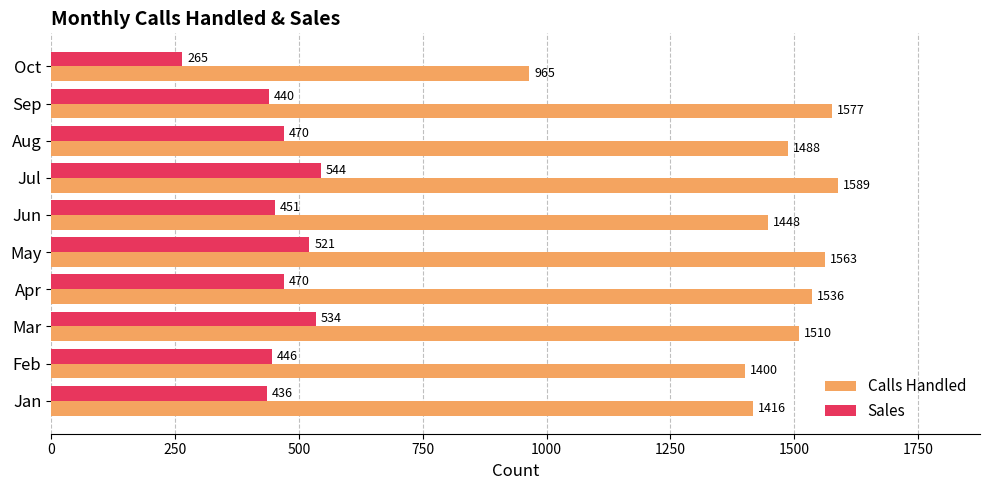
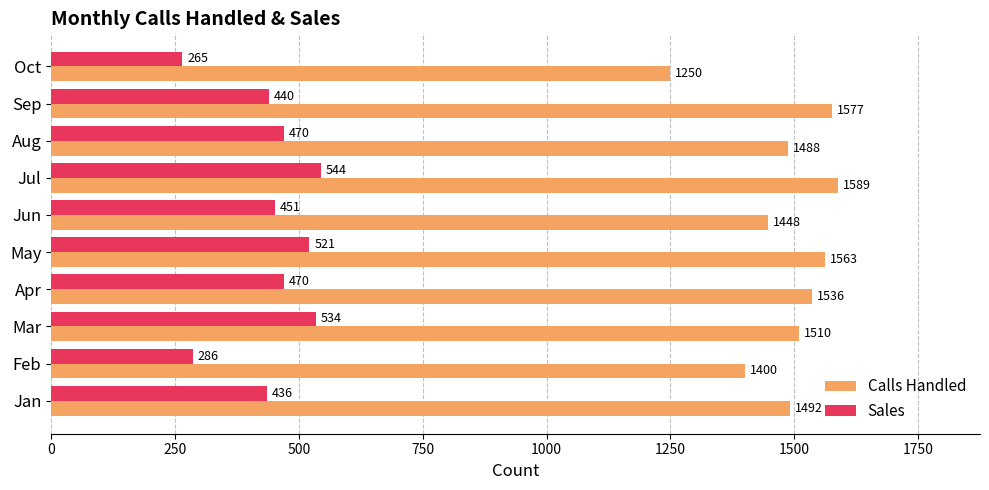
  {
    "Calls Handled": {
-     "Oct": 965,
+     "Oct": 1250,
      "Sep": 1577,
      "Aug": 1488,
      "Jul": 1589,
      "Jun": 1448,
      "May": 1563,
      "Apr": 1536,
      "Mar": 1510,
      "Feb": 1400,
-     "Jan": 1416
+     "Jan": 1492
    },
    "Sales": {
      "Oct": 265,
      "Sep": 440,
      "Aug": 470,
      "Jul": 544,
      "Jun": 451,
      "May": 521,
      "Apr": 470,
      "Mar": 534,
-     "Feb": 446,
+     "Feb": 286,
      "Jan": 436
    }
  }
